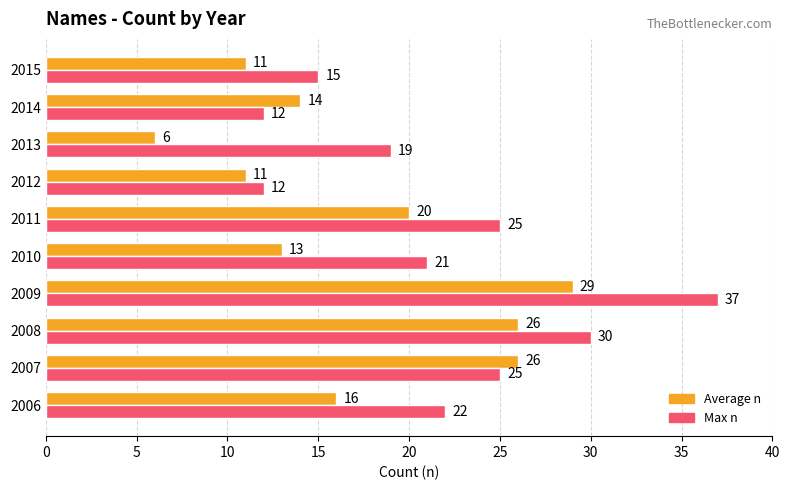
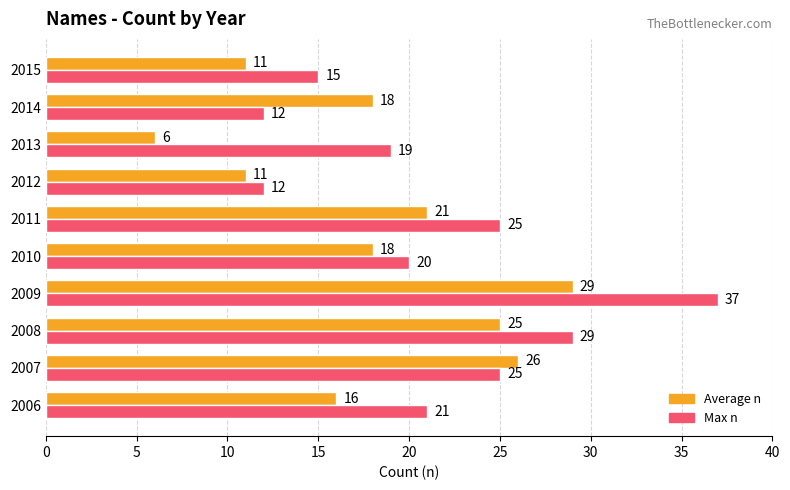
  {
    "Average n": {
      "2015": 11,
-     "2014": 14,
+     "2014": 18,
      "2013": 6,
      "2012": 11,
-     "2011": 20,
-     "2010": 13,
+     "2011": 21,
+     "2010": 18,
      "2009": 29,
-     "2008": 26,
+     "2008": 25,
      "2007": 26,
      "2006": 16
    },
    "Max n": {
      "2015": 15,
      "2014": 12,
      "2013": 19,
      "2012": 12,
      "2011": 25,
-     "2010": 21,
+     "2010": 20,
      "2009": 37,
-     "2008": 30,
+     "2008": 29,
      "2007": 25,
-     "2006": 22
+     "2006": 21
    }
  }
